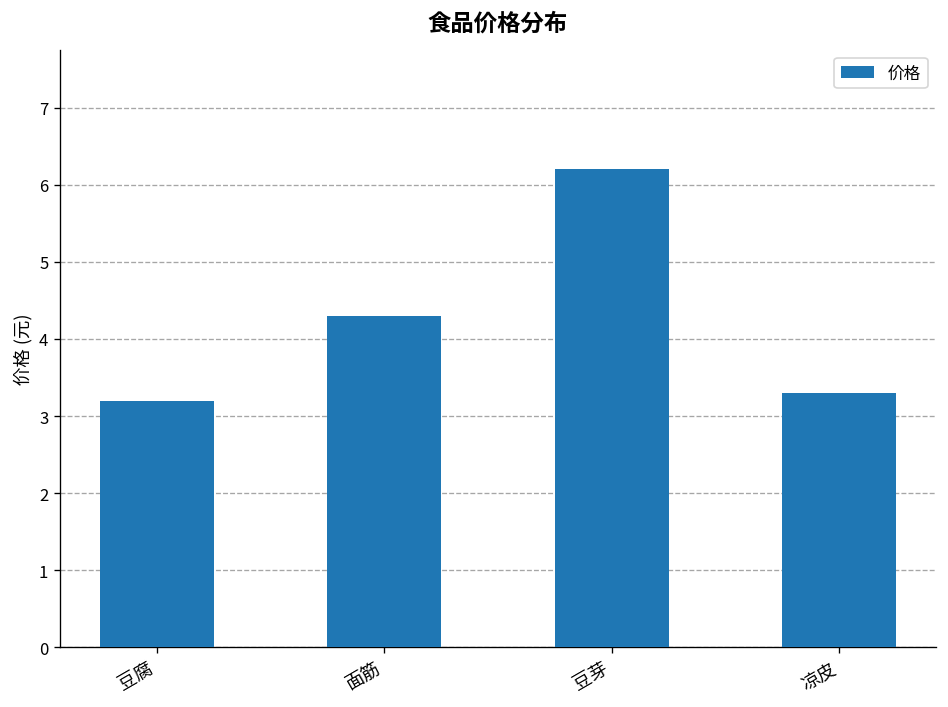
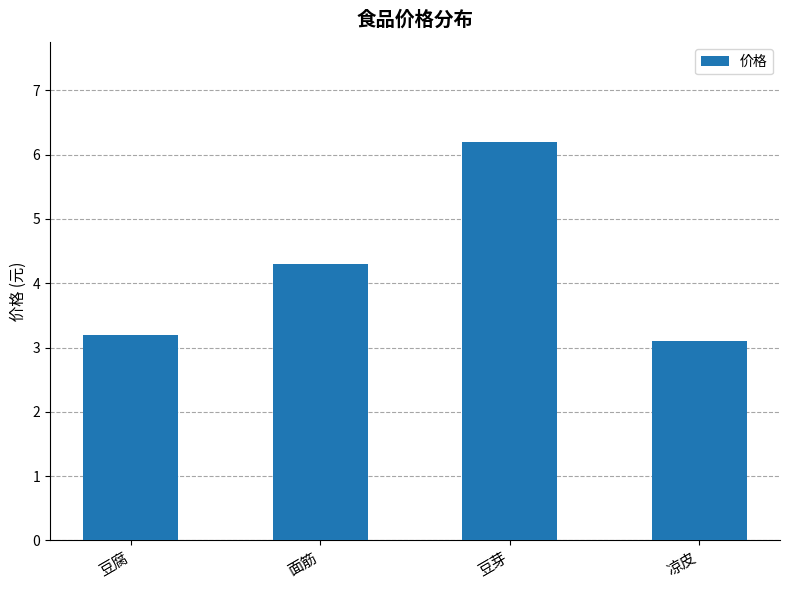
  {
    "豆腐": 3.2,
    "面筋": 4.3,
    "豆芽": 6.2,
-   "凉皮": 3.3
+   "凉皮": 3.1
  }
